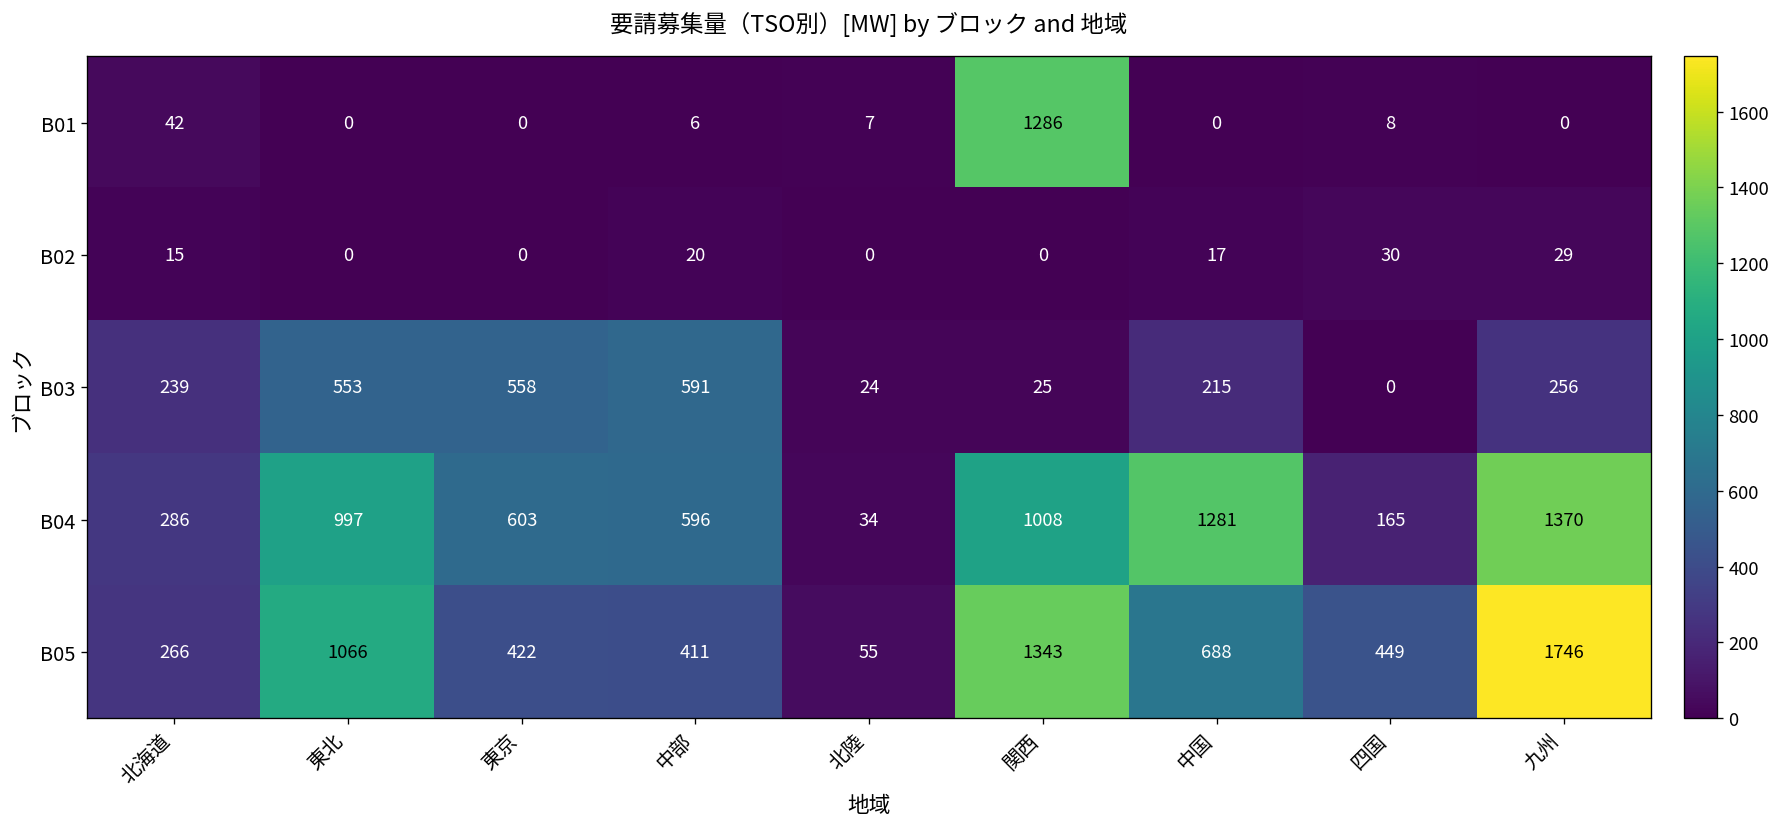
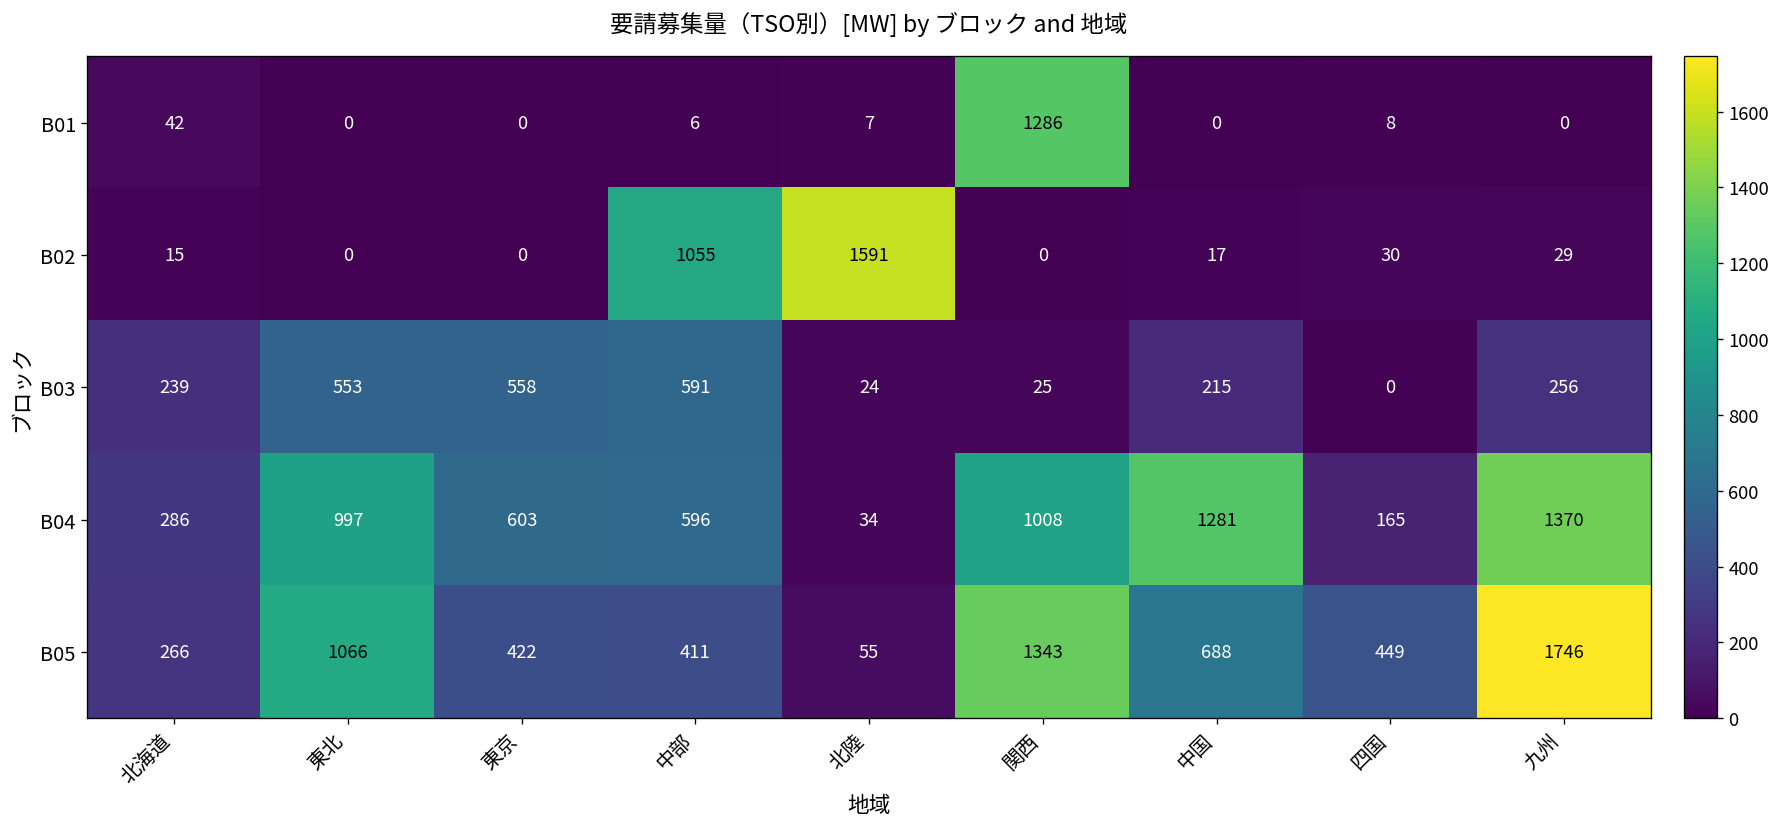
  {
    "B01": {
      "北海道": 42,
      "東北": 0,
      "東京": 0,
      "中部": 6,
      "北陸": 7,
      "関西": 1286,
      "中国": 0,
      "四国": 8,
      "九州": 0
    },
    "B02": {
      "北海道": 15,
      "東北": 0,
      "東京": 0,
-     "中部": 20,
-     "北陸": 0,
+     "中部": 1055,
+     "北陸": 1591,
      "関西": 0,
      "中国": 17,
      "四国": 30,
      "九州": 29
    },
    "B03": {
      "北海道": 239,
      "東北": 553,
      "東京": 558,
      "中部": 591,
      "北陸": 24,
      "関西": 25,
      "中国": 215,
      "四国": 0,
      "九州": 256
    },
    "B04": {
      "北海道": 286,
      "東北": 997,
      "東京": 603,
      "中部": 596,
      "北陸": 34,
      "関西": 1008,
      "中国": 1281,
      "四国": 165,
      "九州": 1370
    },
    "B05": {
      "北海道": 266,
      "東北": 1066,
      "東京": 422,
      "中部": 411,
      "北陸": 55,
      "関西": 1343,
      "中国": 688,
      "四国": 449,
      "九州": 1746
    }
  }
